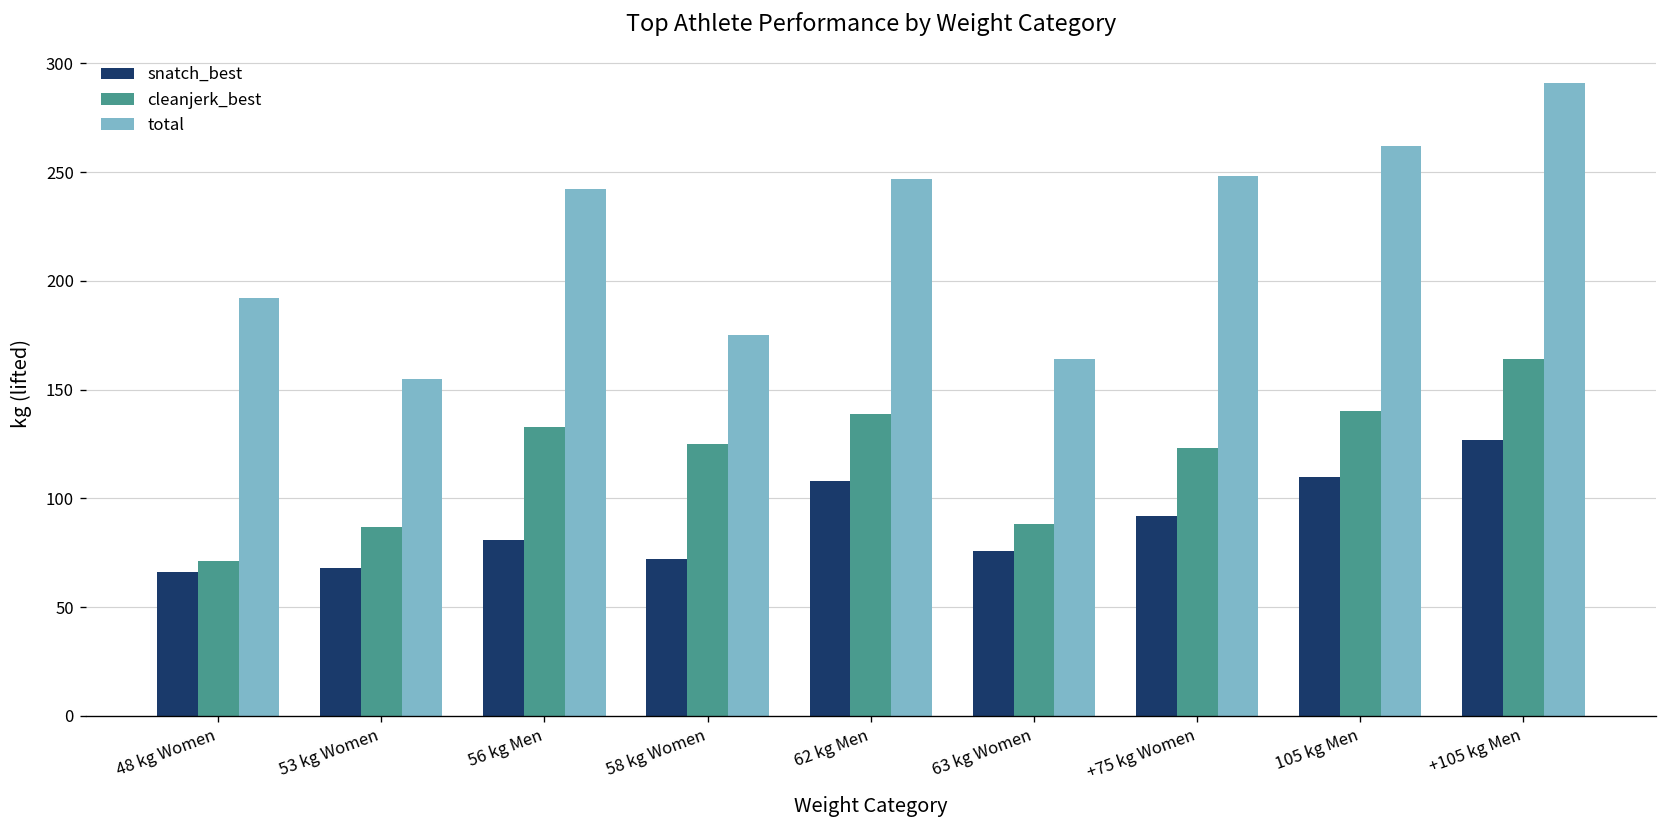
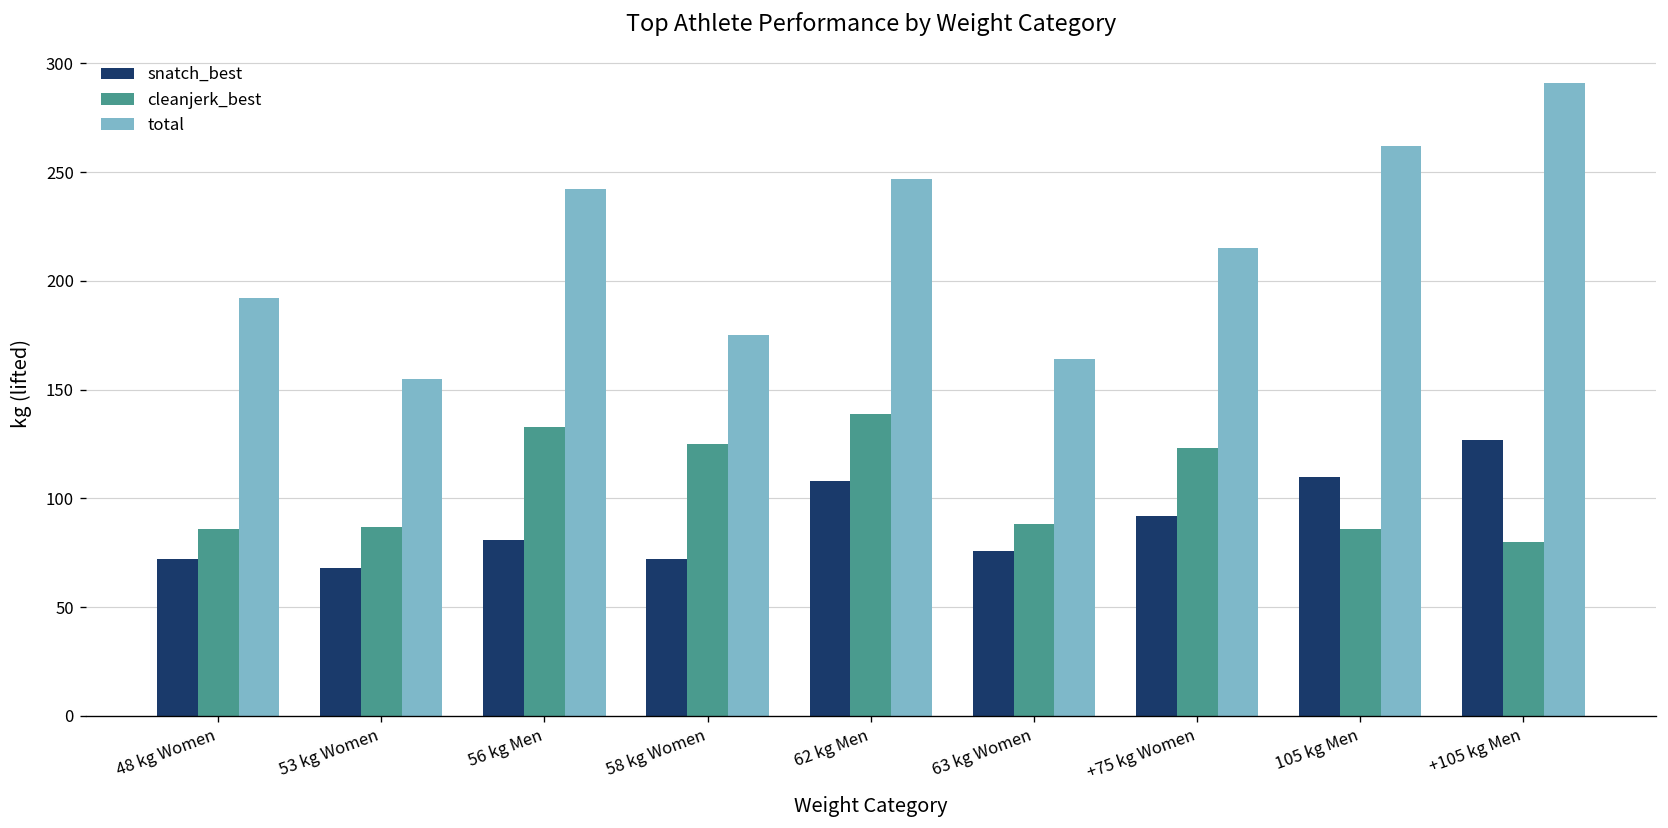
  {
    "snatch_best": {
-     "48 kg Women": 66,
+     "48 kg Women": 72,
      "53 kg Women": 68,
      "56 kg Men": 81,
      "58 kg Women": 72,
      "62 kg Men": 108,
      "63 kg Women": 76,
      "+75 kg Women": 92,
      "105 kg Men": 110,
      "+105 kg Men": 127
    },
    "cleanjerk_best": {
-     "48 kg Women": 71,
+     "48 kg Women": 86,
      "53 kg Women": 87,
      "56 kg Men": 133,
      "58 kg Women": 125,
      "62 kg Men": 139,
      "63 kg Women": 88,
      "+75 kg Women": 123,
-     "105 kg Men": 140,
-     "+105 kg Men": 164
+     "105 kg Men": 86,
+     "+105 kg Men": 80
    },
    "total": {
      "48 kg Women": 192,
      "53 kg Women": 155,
      "56 kg Men": 242,
      "58 kg Women": 175,
      "62 kg Men": 247,
      "63 kg Women": 164,
-     "+75 kg Women": 248,
+     "+75 kg Women": 215,
      "105 kg Men": 262,
      "+105 kg Men": 291
    }
  }
